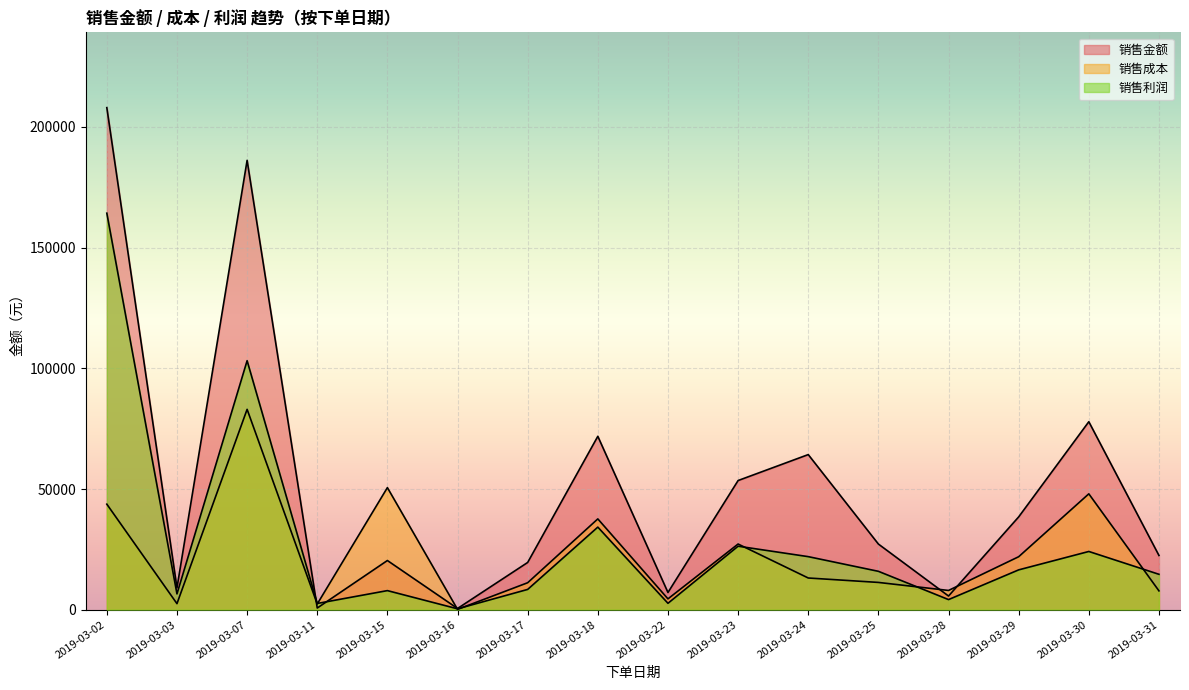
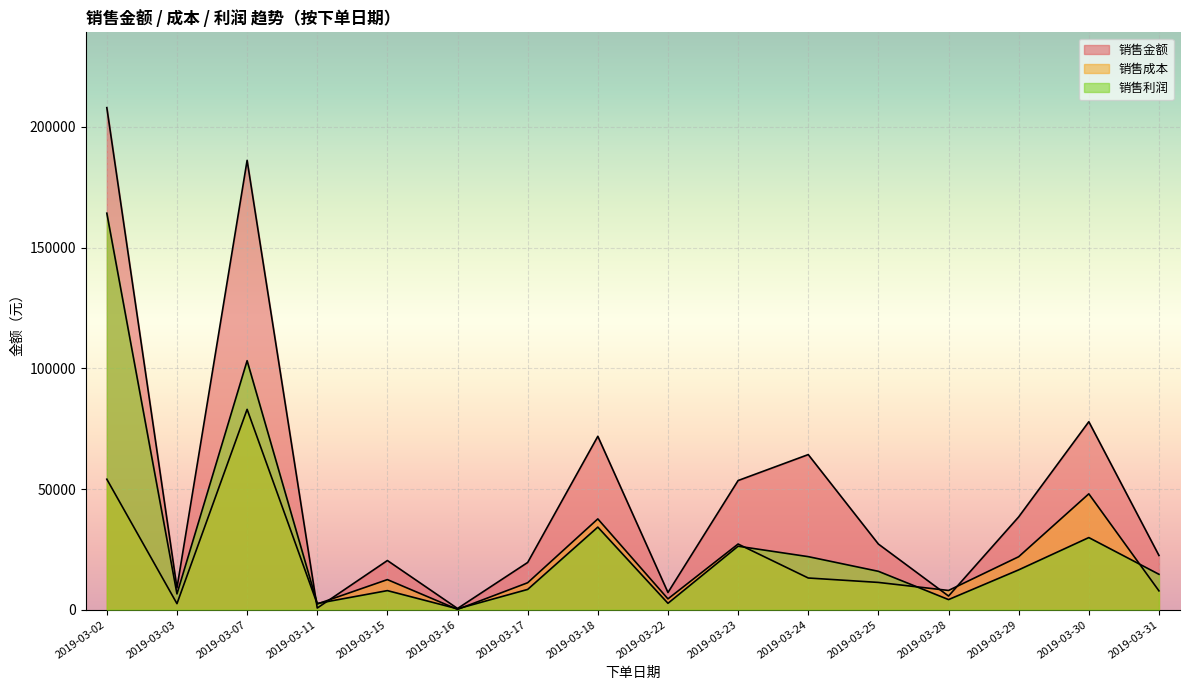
  {
    "销售金额": {
      "2019-03-02": 208000,
      "2019-03-03": 9000,
      "2019-03-07": 186000,
      "2019-03-11": 1000,
      "2019-03-15": 20000,
      "2019-03-17": 20000,
      "2019-03-18": 72000,
      "2019-03-22": 7000,
      "2019-03-23": 54000,
      "2019-03-24": 64000,
      "2019-03-25": 27000,
      "2019-03-28": 6000,
      "2019-03-29": 38000,
      "2019-03-30": 78000,
      "2019-03-31": 22000
    },
    "销售成本": {
-     "2019-03-02": 44000,
+     "2019-03-02": 54000,
      "2019-03-03": 3000,
      "2019-03-07": 83000,
-     "2019-03-15": 51000,
+     "2019-03-15": 12000,
      "2019-03-17": 11000,
      "2019-03-18": 38000,
      "2019-03-22": 4000,
      "2019-03-24": 13000,
      "2019-03-25": 11000,
      "2019-03-28": 8000,
      "2019-03-29": 22000,
      "2019-03-30": 48000,
      "2019-03-31": 8000
    },
    "销售利润": {
      "2019-03-02": 164000,
      "2019-03-03": 7000,
      "2019-03-07": 103000,
      "2019-03-15": 8000,
      "2019-03-17": 8000,
      "2019-03-18": 34000,
      "2019-03-22": 3000,
      "2019-03-24": 22000,
      "2019-03-25": 16000,
      "2019-03-28": 4000,
      "2019-03-29": 17000,
-     "2019-03-30": 24000,
+     "2019-03-30": 30000,
      "2019-03-31": 15000
    }
  }
